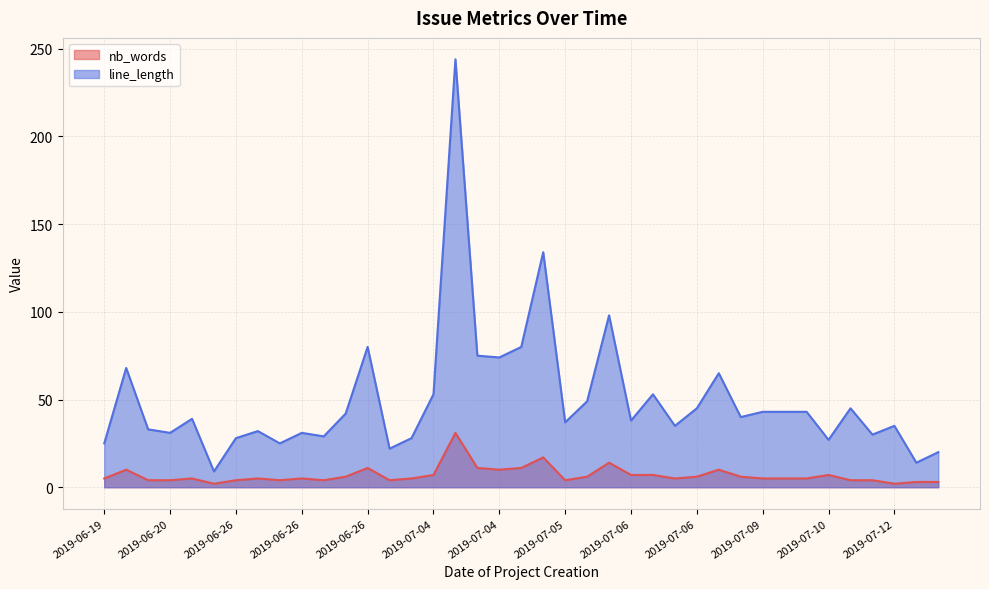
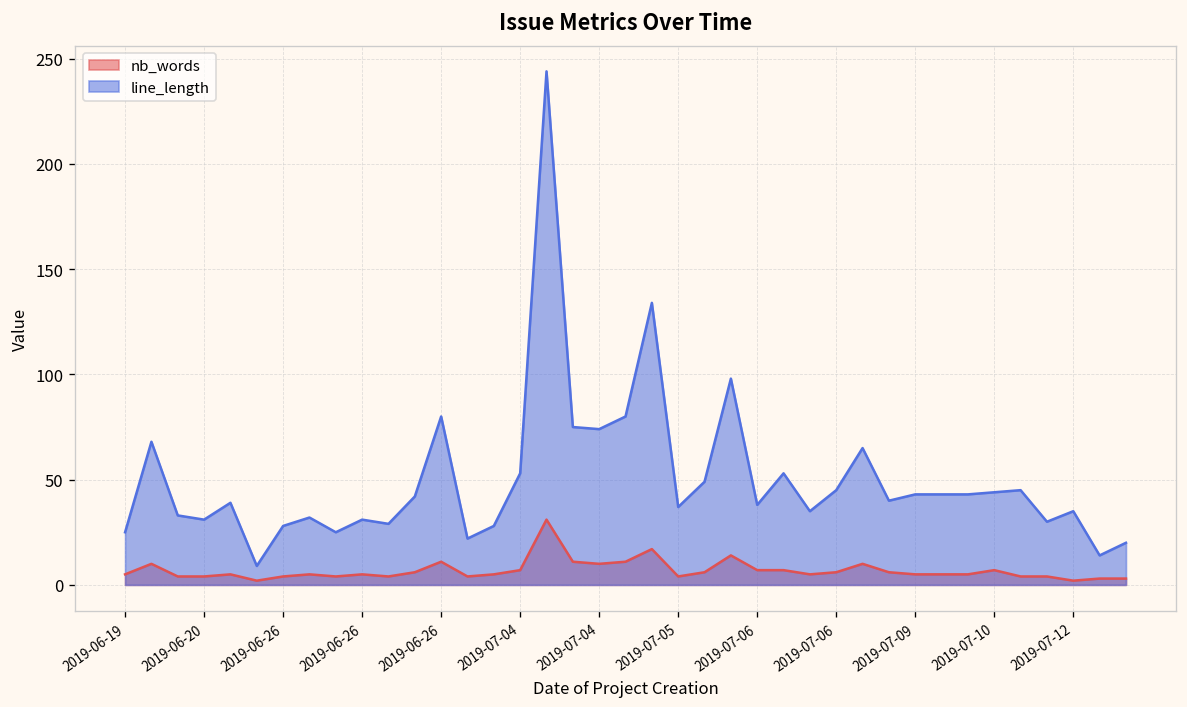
  {
    "nb_words": {
      "2019-06-19": 5,
      "2019-07-10": 7
    },
    "line_length": {
      "2019-06-19": 25,
-     "2019-07-10": 27
+     "2019-07-10": 44
    }
  }
